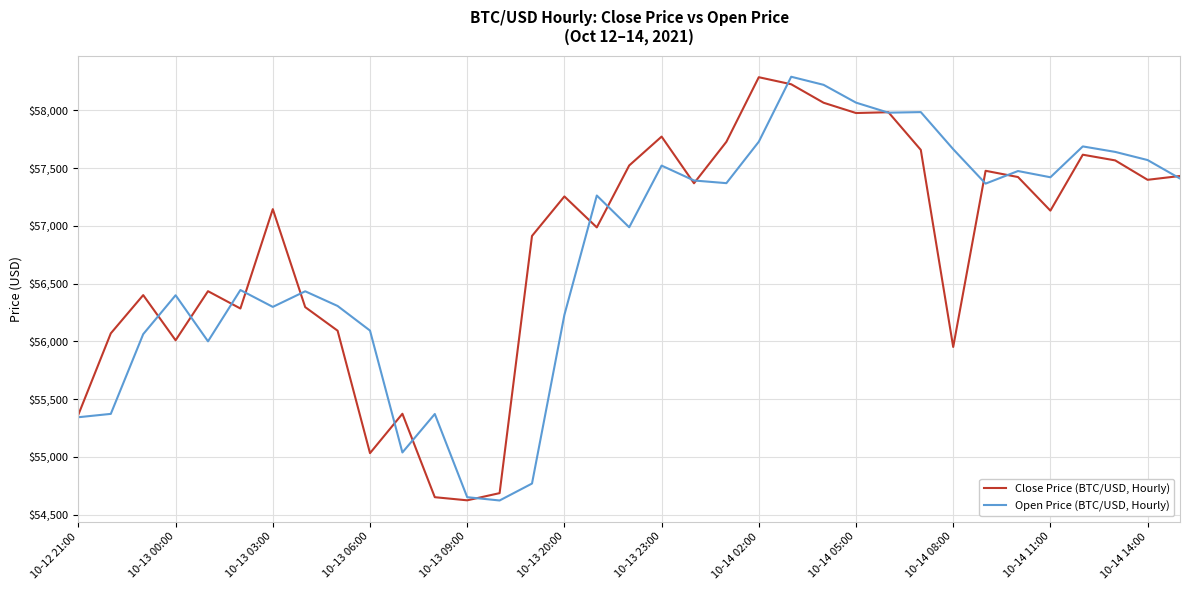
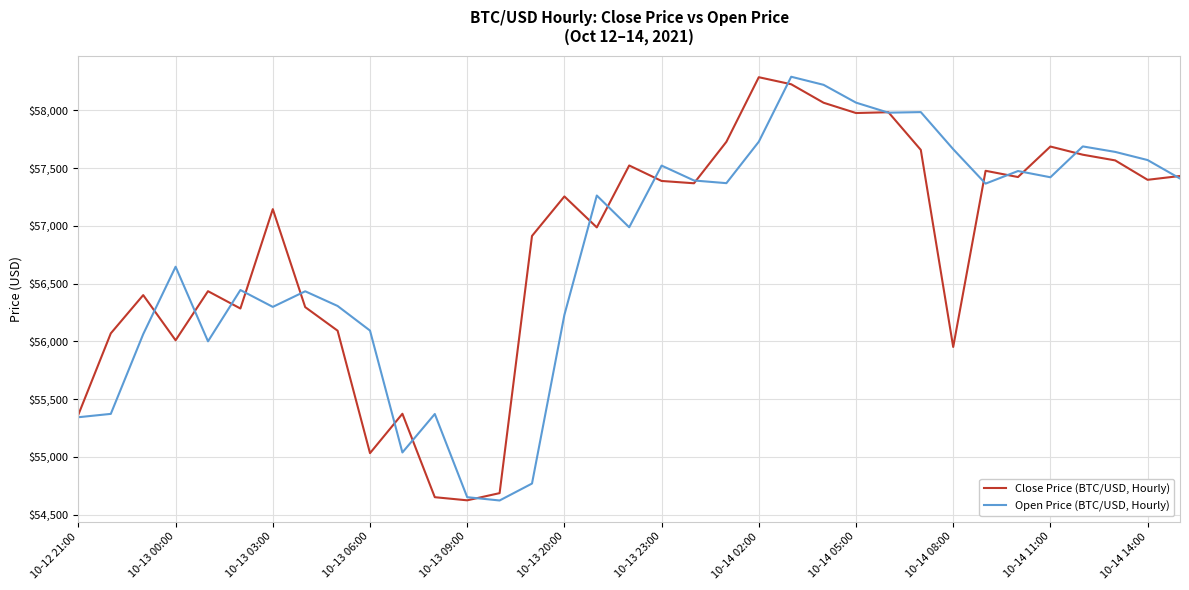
  {
    "Close Price (BTC/USD, Hourly)": {
      "10-12 21:00": "$55,370",
      "10-13 00:00": "$56,010",
      "10-13 03:00": "$57,140",
      "10-13 06:00": "$55,030",
      "10-13 09:00": "$54,620",
      "10-13 20:00": "$57,250",
-     "10-13 23:00": "$57,770",
+     "10-13 23:00": "$57,390",
      "10-14 02:00": "$58,290",
      "10-14 05:00": "$57,980",
      "10-14 08:00": "$55,950",
-     "10-14 11:00": "$57,130",
+     "10-14 11:00": "$57,690",
      "10-14 14:00": "$57,400"
    },
    "Open Price (BTC/USD, Hourly)": {
      "10-12 21:00": "$55,340",
-     "10-13 00:00": "$56,400",
+     "10-13 00:00": "$56,650",
      "10-13 03:00": "$56,300",
      "10-13 06:00": "$56,090",
      "10-13 09:00": "$54,650",
      "10-13 20:00": "$56,230",
      "10-13 23:00": "$57,520",
      "10-14 02:00": "$57,730",
      "10-14 05:00": "$58,070",
      "10-14 08:00": "$57,660",
      "10-14 11:00": "$57,420",
      "10-14 14:00": "$57,570"
    }
  }
